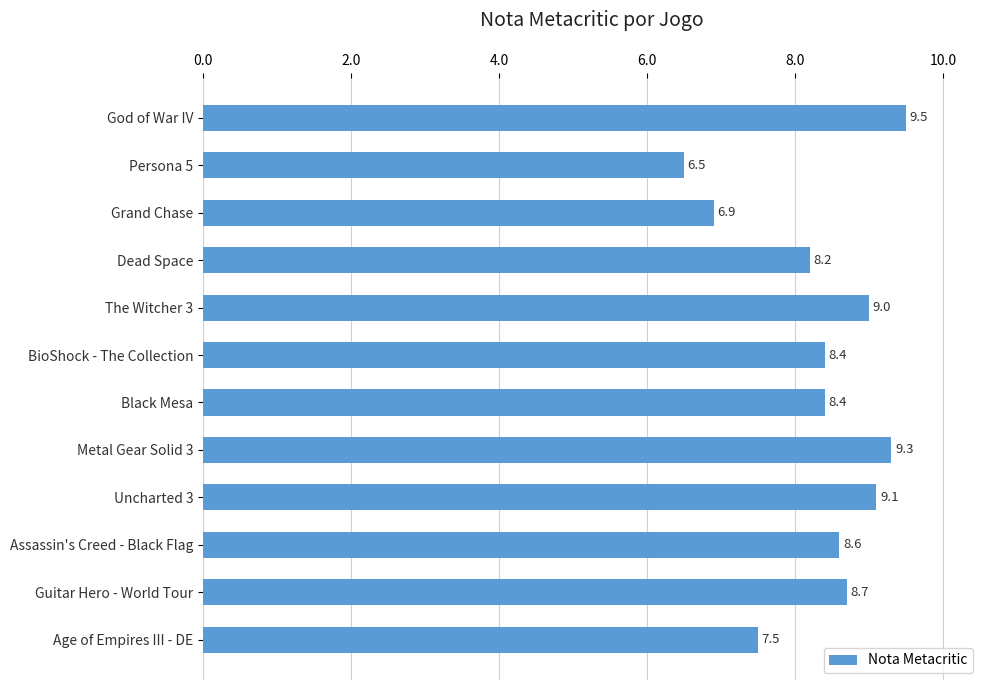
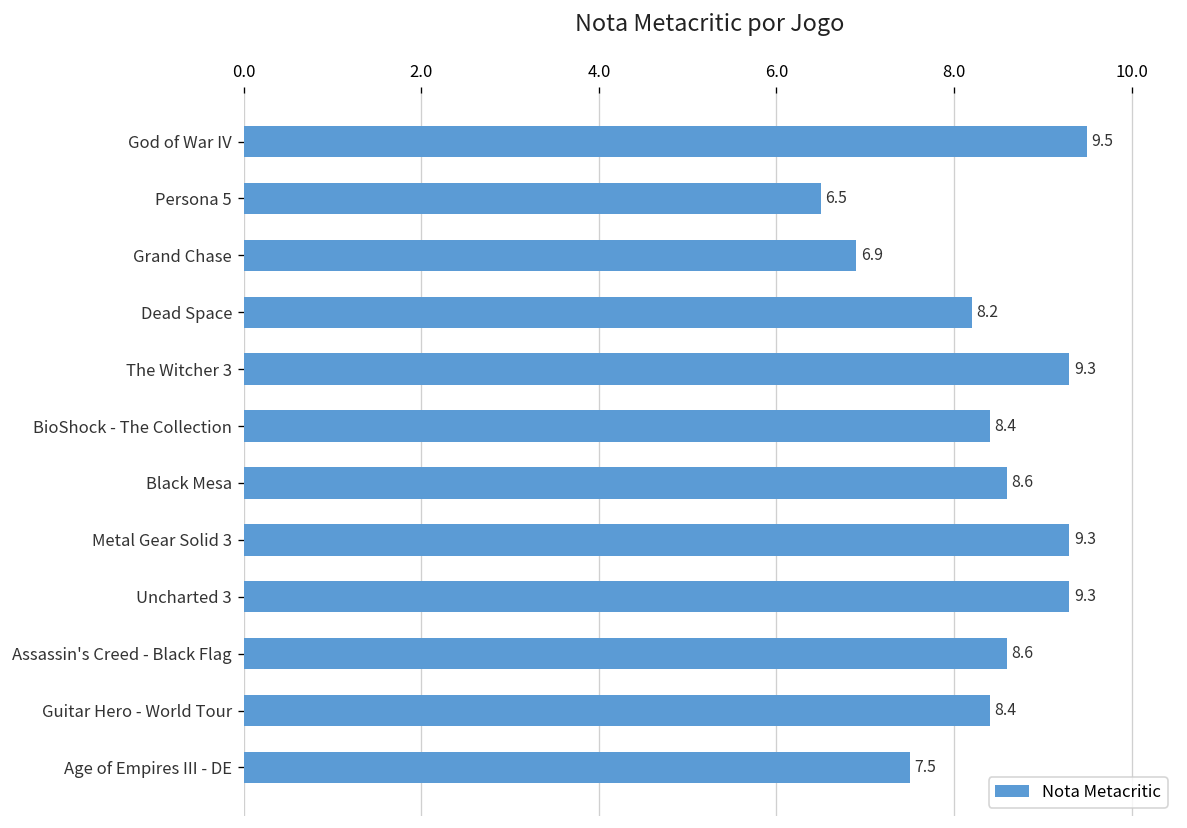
  {
    "God of War IV": 9.5,
    "Persona 5": 6.5,
    "Grand Chase": 6.9,
    "Dead Space": 8.2,
-   "The Witcher 3": 9.0,
+   "The Witcher 3": 9.3,
    "BioShock - The Collection": 8.4,
-   "Black Mesa": 8.4,
+   "Black Mesa": 8.6,
    "Metal Gear Solid 3": 9.3,
-   "Uncharted 3": 9.1,
+   "Uncharted 3": 9.3,
    "Assassin's Creed - Black Flag": 8.6,
-   "Guitar Hero - World Tour": 8.7,
+   "Guitar Hero - World Tour": 8.4,
    "Age of Empires III - DE": 7.5
  }
